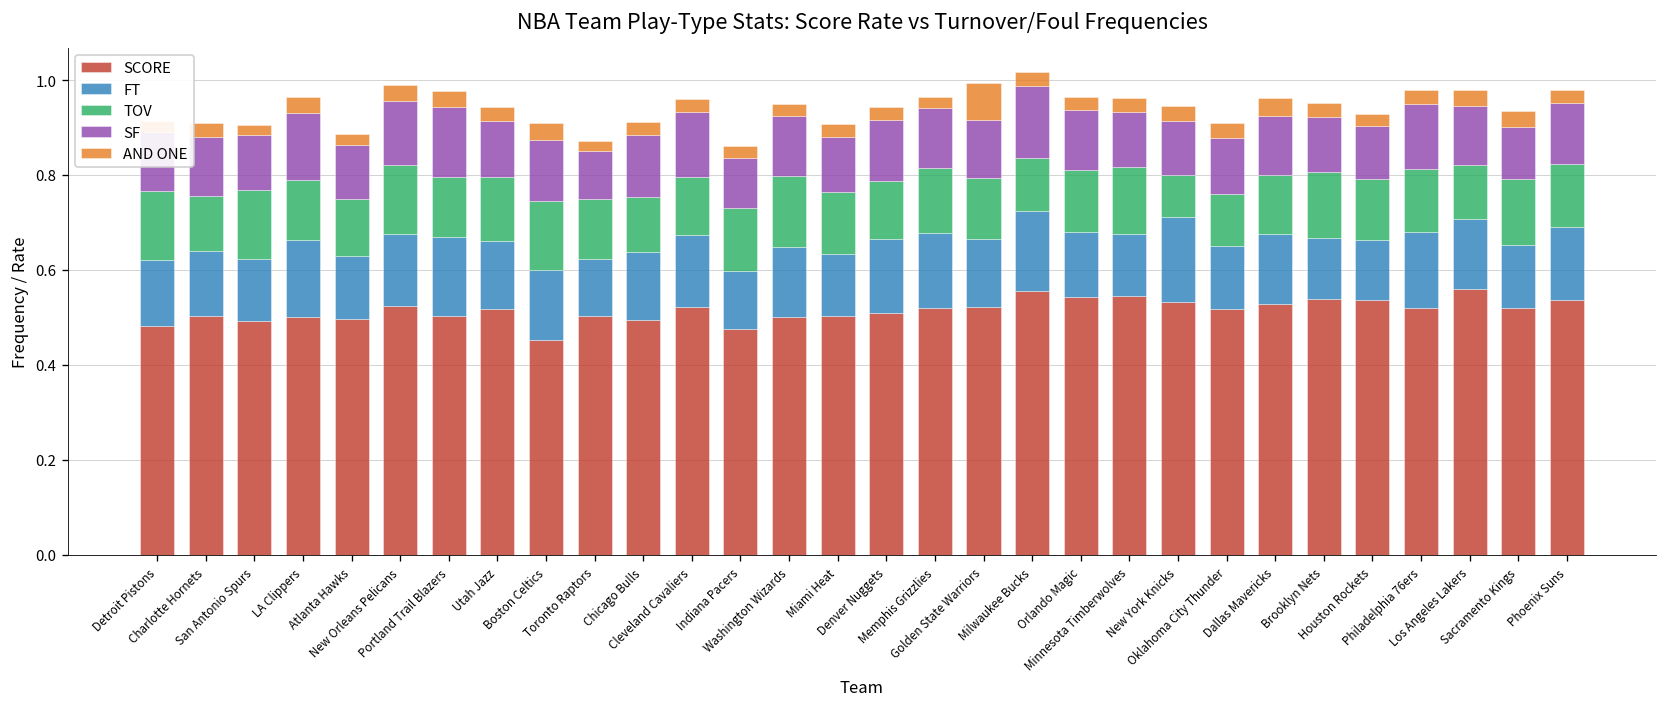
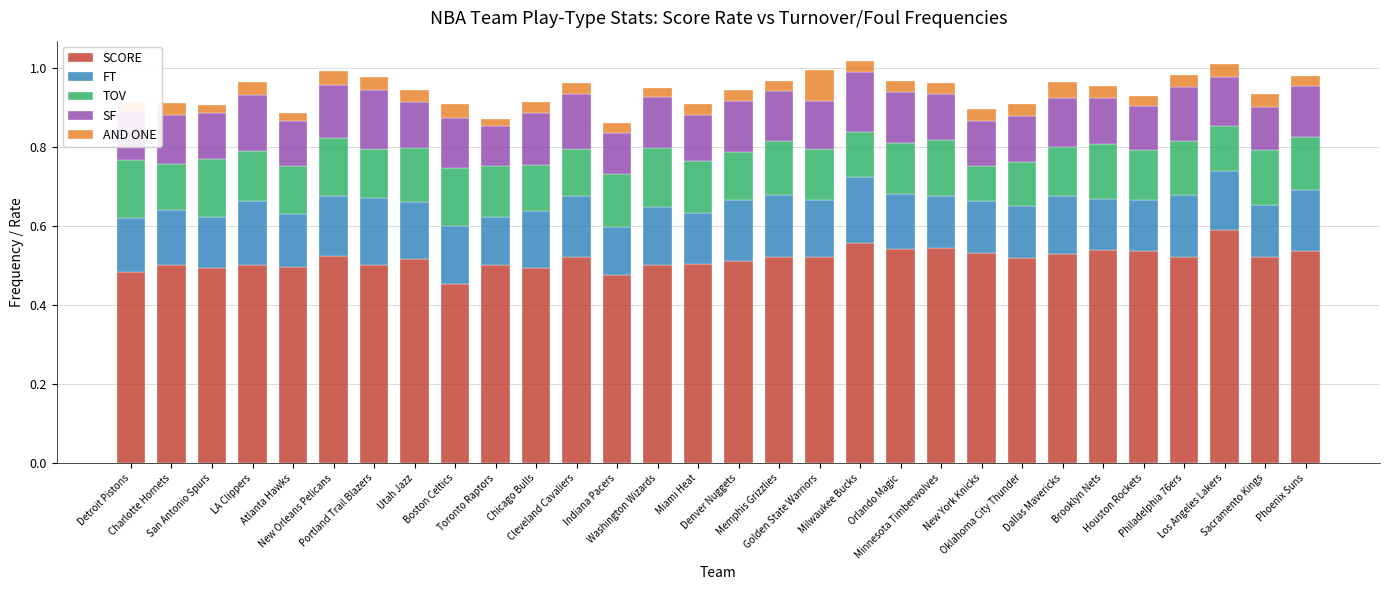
  {
    "SCORE": {
      "Detroit Pistons": 0.48,
      "Charlotte Hornets": 0.50,
      "San Antonio Spurs": 0.49,
      "LA Clippers": 0.50,
      "Atlanta Hawks": 0.50,
      "New Orleans Pelicans": 0.52,
      "Portland Trail Blazers": 0.50,
      "Utah Jazz": 0.52,
      "Boston Celtics": 0.45,
      "Toronto Raptors": 0.50,
      "Chicago Bulls": 0.49,
      "Cleveland Cavaliers": 0.52,
      "Indiana Pacers": 0.48,
      "Washington Wizards": 0.50,
      "Miami Heat": 0.50,
      "Denver Nuggets": 0.51,
      "Memphis Grizzlies": 0.52,
      "Golden State Warriors": 0.52,
      "Milwaukee Bucks": 0.56,
      "Orlando Magic": 0.54,
      "Minnesota Timberwolves": 0.54,
      "New York Knicks": 0.53,
      "Oklahoma City Thunder": 0.52,
      "Dallas Mavericks": 0.53,
      "Brooklyn Nets": 0.54,
      "Houston Rockets": 0.54,
      "Philadelphia 76ers": 0.52,
-     "Los Angeles Lakers": 0.56,
+     "Los Angeles Lakers": 0.59,
      "Sacramento Kings": 0.52,
      "Phoenix Suns": 0.54
    },
    "FT": {
      "Detroit Pistons": 0.14,
      "Charlotte Hornets": 0.14,
      "San Antonio Spurs": 0.13,
      "LA Clippers": 0.16,
      "Atlanta Hawks": 0.13,
      "New Orleans Pelicans": 0.15,
      "Portland Trail Blazers": 0.17,
      "Utah Jazz": 0.14,
      "Boston Celtics": 0.15,
      "Toronto Raptors": 0.12,
      "Chicago Bulls": 0.14,
      "Cleveland Cavaliers": 0.15,
      "Indiana Pacers": 0.12,
      "Washington Wizards": 0.15,
      "Miami Heat": 0.13,
      "Denver Nuggets": 0.16,
      "Memphis Grizzlies": 0.16,
      "Golden State Warriors": 0.14,
      "Milwaukee Bucks": 0.17,
      "Orlando Magic": 0.14,
      "Minnesota Timberwolves": 0.13,
-     "New York Knicks": 0.18,
+     "New York Knicks": 0.13,
      "Oklahoma City Thunder": 0.13,
      "Dallas Mavericks": 0.15,
      "Brooklyn Nets": 0.13,
      "Houston Rockets": 0.13,
      "Philadelphia 76ers": 0.16,
      "Los Angeles Lakers": 0.15,
      "Sacramento Kings": 0.13,
      "Phoenix Suns": 0.15
    },
    "TOV": {
      "Detroit Pistons": 0.15,
      "Charlotte Hornets": 0.12,
      "San Antonio Spurs": 0.15,
      "LA Clippers": 0.13,
      "Atlanta Hawks": 0.12,
      "New Orleans Pelicans": 0.15,
      "Portland Trail Blazers": 0.13,
      "Utah Jazz": 0.14,
      "Boston Celtics": 0.15,
      "Toronto Raptors": 0.13,
      "Chicago Bulls": 0.11,
      "Cleveland Cavaliers": 0.12,
      "Indiana Pacers": 0.13,
      "Washington Wizards": 0.15,
      "Miami Heat": 0.13,
      "Denver Nuggets": 0.12,
      "Memphis Grizzlies": 0.14,
      "Golden State Warriors": 0.13,
      "Milwaukee Bucks": 0.11,
      "Orlando Magic": 0.13,
      "Minnesota Timberwolves": 0.14,
      "New York Knicks": 0.09,
      "Oklahoma City Thunder": 0.11,
      "Dallas Mavericks": 0.13,
      "Brooklyn Nets": 0.14,
      "Houston Rockets": 0.13,
      "Philadelphia 76ers": 0.13,
      "Los Angeles Lakers": 0.11,
      "Sacramento Kings": 0.14,
      "Phoenix Suns": 0.13
    },
    "SF": {
      "Charlotte Hornets": 0.13,
      "San Antonio Spurs": 0.11,
      "LA Clippers": 0.14,
      "Atlanta Hawks": 0.11,
      "New Orleans Pelicans": 0.14,
      "Portland Trail Blazers": 0.15,
      "Utah Jazz": 0.12,
      "Boston Celtics": 0.13,
      "Toronto Raptors": 0.10,
      "Chicago Bulls": 0.13,
      "Cleveland Cavaliers": 0.14,
      "Indiana Pacers": 0.10,
      "Washington Wizards": 0.13,
      "Miami Heat": 0.12,
      "Denver Nuggets": 0.13,
      "Memphis Grizzlies": 0.13,
      "Golden State Warriors": 0.12,
      "Milwaukee Bucks": 0.15,
      "Orlando Magic": 0.13,
      "Minnesota Timberwolves": 0.12,
      "New York Knicks": 0.11,
      "Oklahoma City Thunder": 0.12,
      "Dallas Mavericks": 0.12,
      "Brooklyn Nets": 0.12,
      "Houston Rockets": 0.11,
      "Philadelphia 76ers": 0.14,
      "Los Angeles Lakers": 0.13,
      "Sacramento Kings": 0.11,
      "Phoenix Suns": 0.13
    },
    "AND ONE": {
      "Charlotte Hornets": 0.03,
      "San Antonio Spurs": 0.02,
      "LA Clippers": 0.03,
      "Atlanta Hawks": 0.02,
      "New Orleans Pelicans": 0.03,
      "Portland Trail Blazers": 0.03,
      "Utah Jazz": 0.03,
      "Boston Celtics": 0.04,
      "Toronto Raptors": 0.02,
      "Chicago Bulls": 0.03,
      "Cleveland Cavaliers": 0.03,
      "Indiana Pacers": 0.03,
      "Washington Wizards": 0.02,
      "Miami Heat": 0.03,
      "Denver Nuggets": 0.03,
      "Memphis Grizzlies": 0.03,
      "Golden State Warriors": 0.08,
      "Milwaukee Bucks": 0.03,
      "Orlando Magic": 0.03,
      "Minnesota Timberwolves": 0.03,
      "New York Knicks": 0.03,
      "Oklahoma City Thunder": 0.03,
      "Dallas Mavericks": 0.04,
      "Brooklyn Nets": 0.03,
      "Houston Rockets": 0.03,
      "Philadelphia 76ers": 0.03,
      "Los Angeles Lakers": 0.03,
      "Sacramento Kings": 0.03,
      "Phoenix Suns": 0.03
    }
  }
